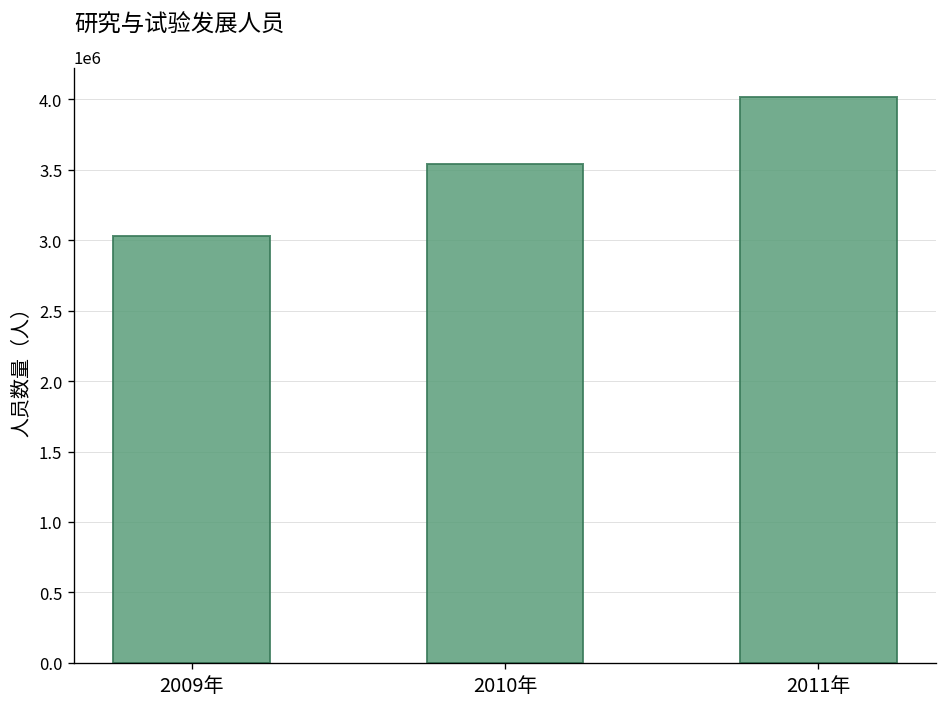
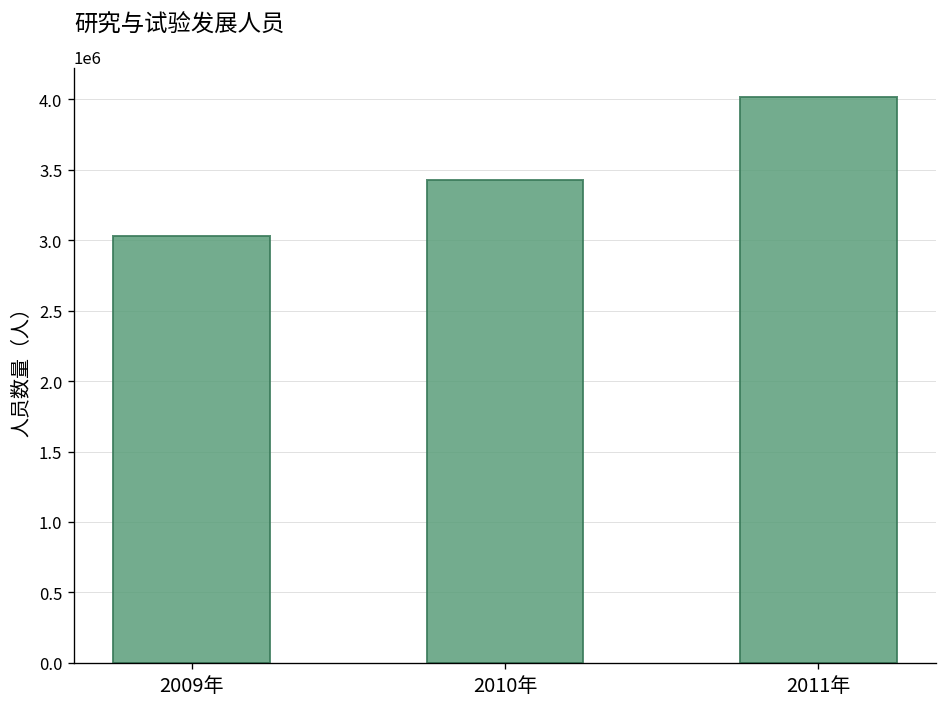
  {
    "2009年": 3030000,
-   "2010年": 3540000,
+   "2010年": 3430000,
    "2011年": 4020000
  }
